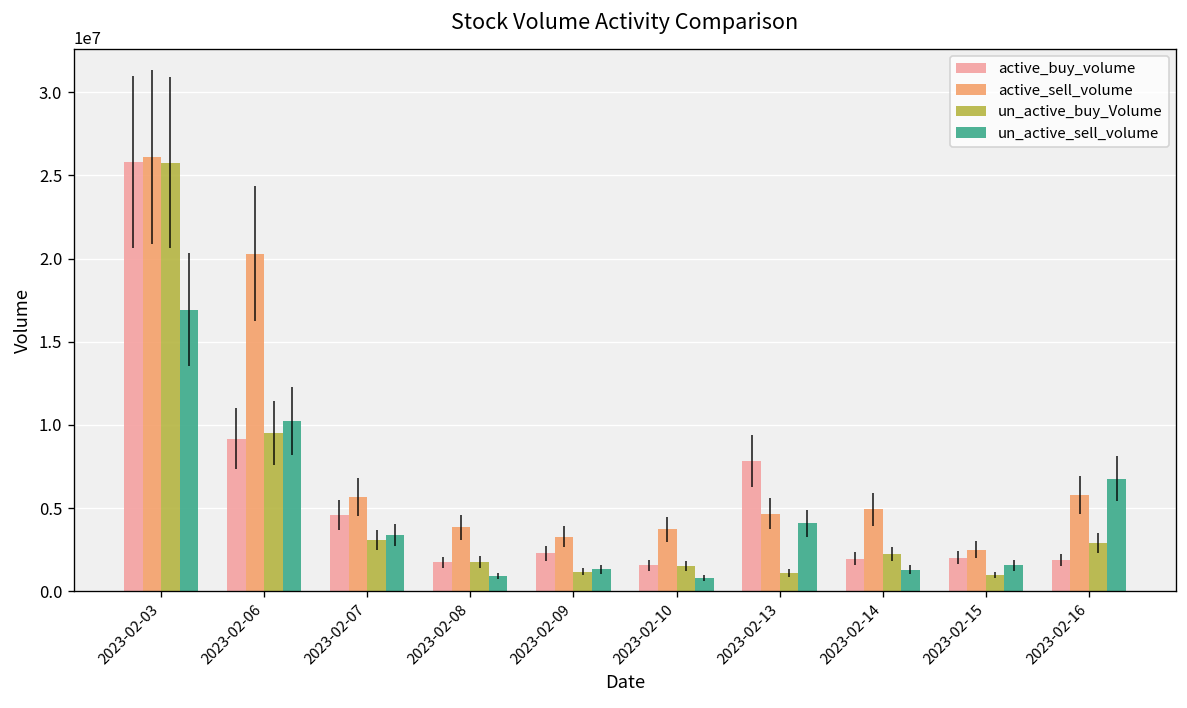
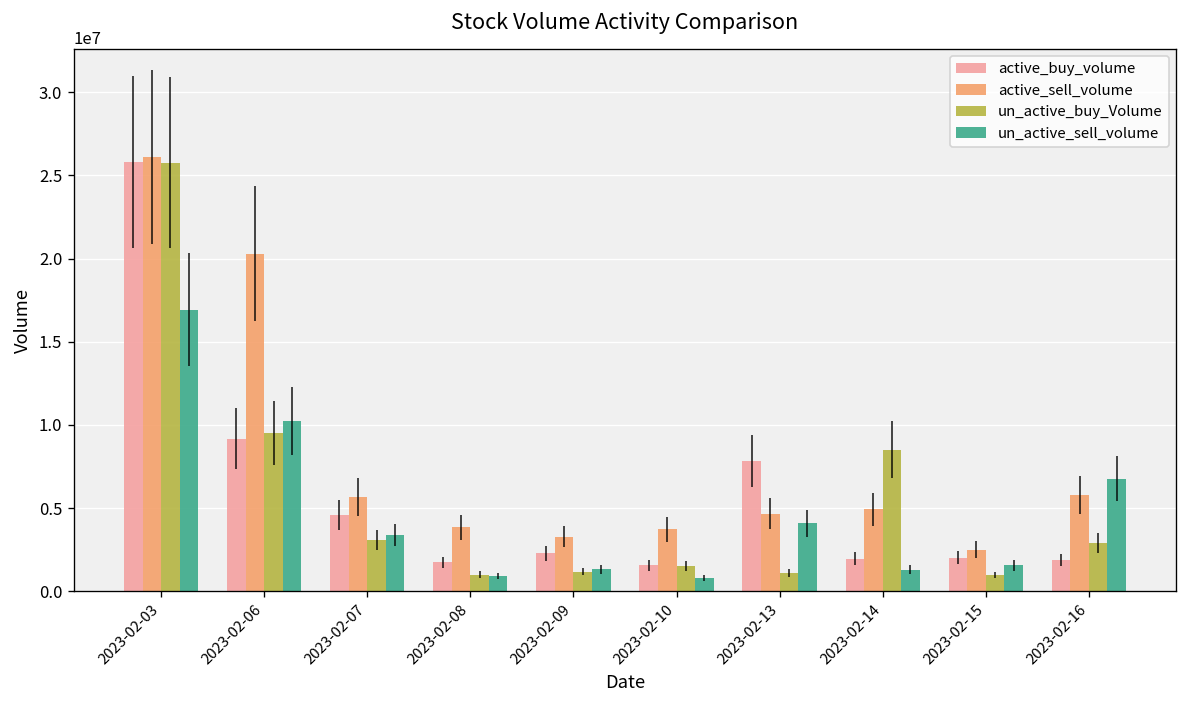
  {
    "un_active_buy_Volume": {
      "2023-02-03": 25800000,
      "2023-02-06": 9500000,
      "2023-02-07": 3100000,
-     "2023-02-08": 1800000,
+     "2023-02-08": 1000000,
      "2023-02-09": 1200000,
      "2023-02-10": 1500000,
      "2023-02-13": 1100000,
-     "2023-02-14": 2200000,
+     "2023-02-14": 8500000,
      "2023-02-15": 1000000,
      "2023-02-16": 2900000
    },
    "un_active_sell_volume": {
      "2023-02-03": 16900000,
      "2023-02-06": 10200000,
      "2023-02-07": 3400000,
      "2023-02-08": 900000,
      "2023-02-09": 1300000,
      "2023-02-10": 800000,
      "2023-02-13": 4100000,
      "2023-02-14": 1300000,
      "2023-02-15": 1600000,
      "2023-02-16": 6800000
    }
  }
